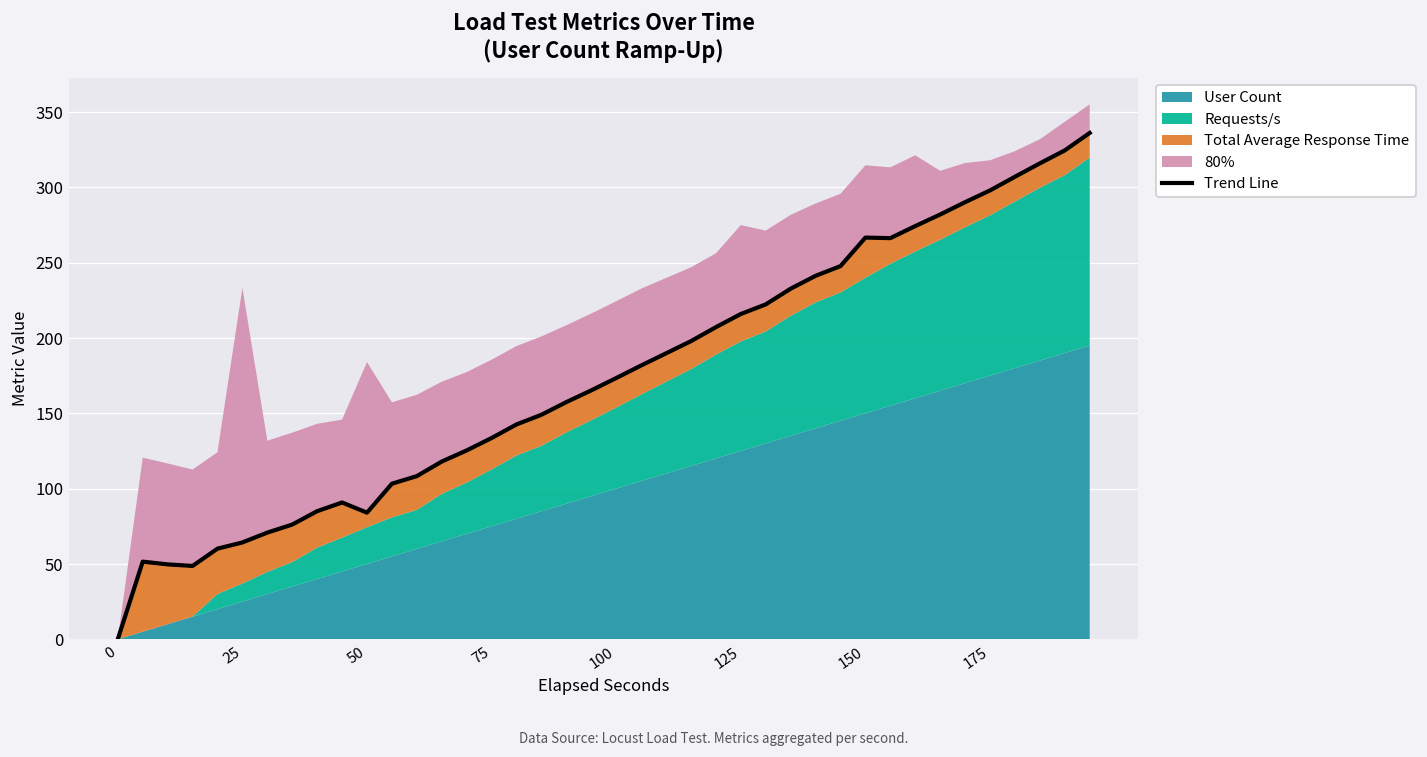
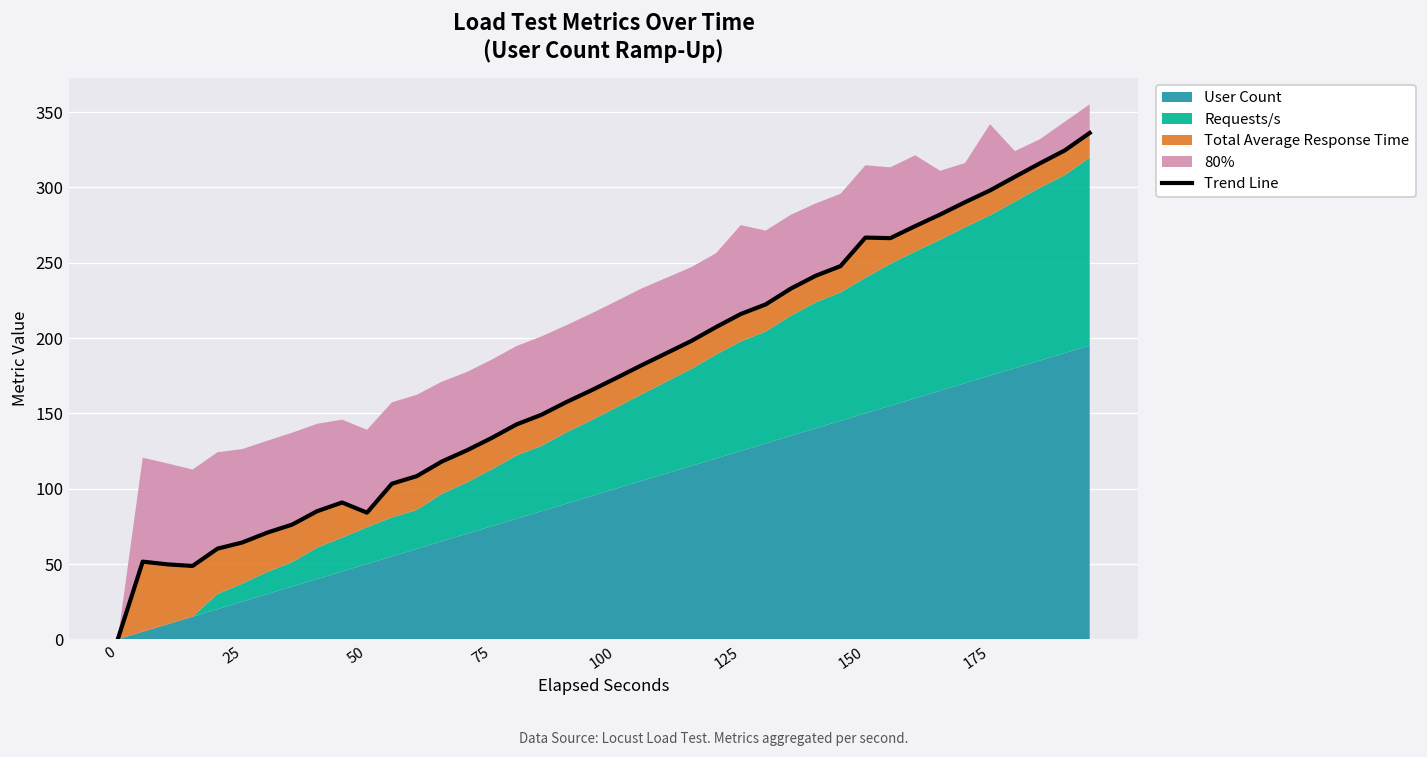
  {
    "Total Average Response Time": {
      "25": 27,
      "50": 10,
      "75": 21,
      "100": 20,
      "125": 18,
      "150": 27,
      "175": 17
    },
    "80%": {
-     "25": 169,
-     "50": 100,
+     "25": 62,
+     "50": 55,
      "75": 52,
      "100": 51,
      "125": 59,
      "150": 48,
-     "175": 20
+     "175": 44
    }
  }
